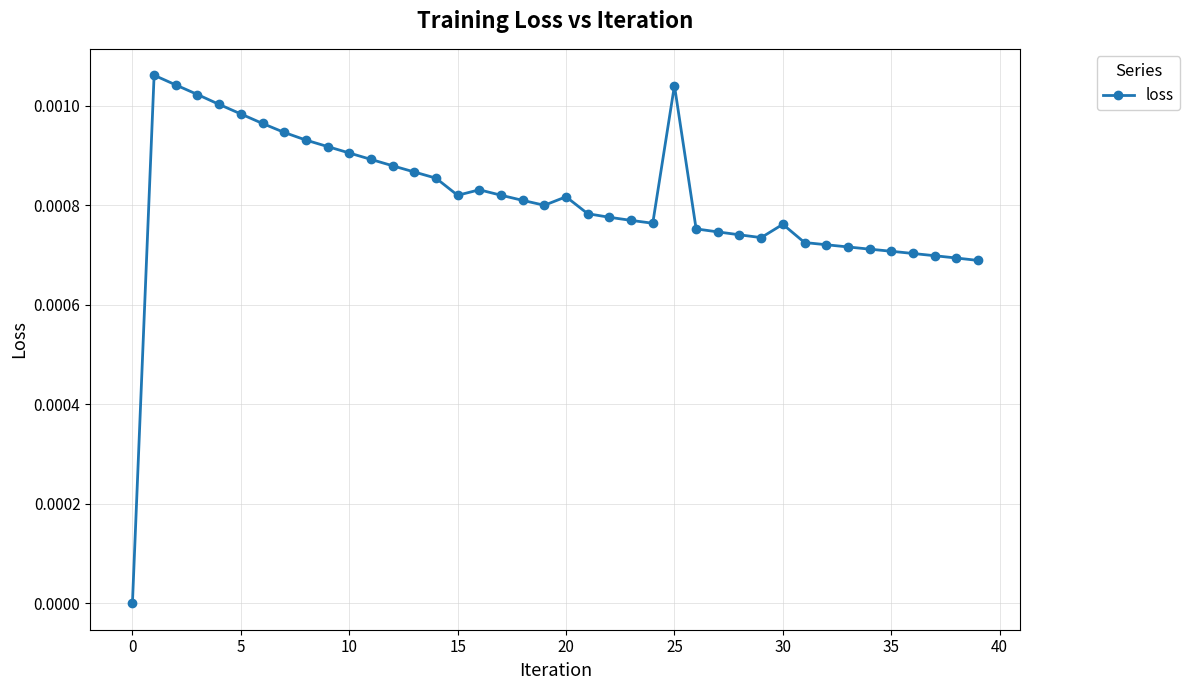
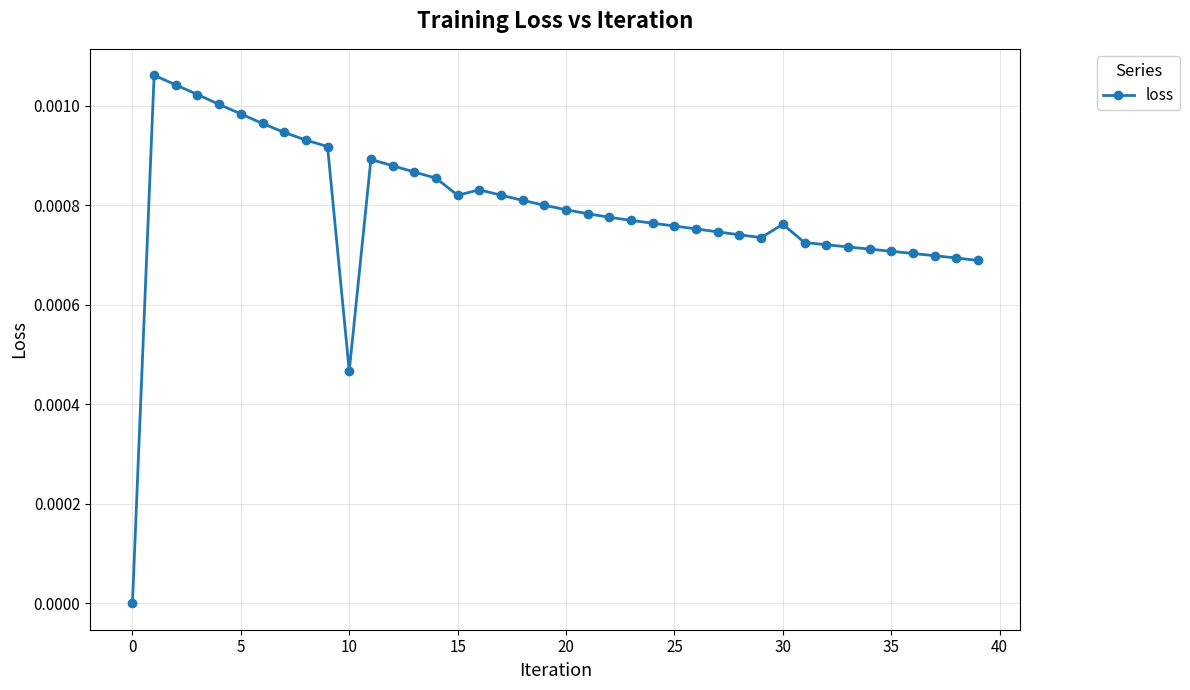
  {
    "0": 0.00000,
    "5": 0.00098,
-   "10": 0.00090,
+   "10": 0.00047,
    "15": 0.00082,
-   "20": 0.00082,
-   "25": 0.00104,
+   "20": 0.00079,
+   "25": 0.00076,
    "30": 0.00076,
    "35": 0.00071
  }
